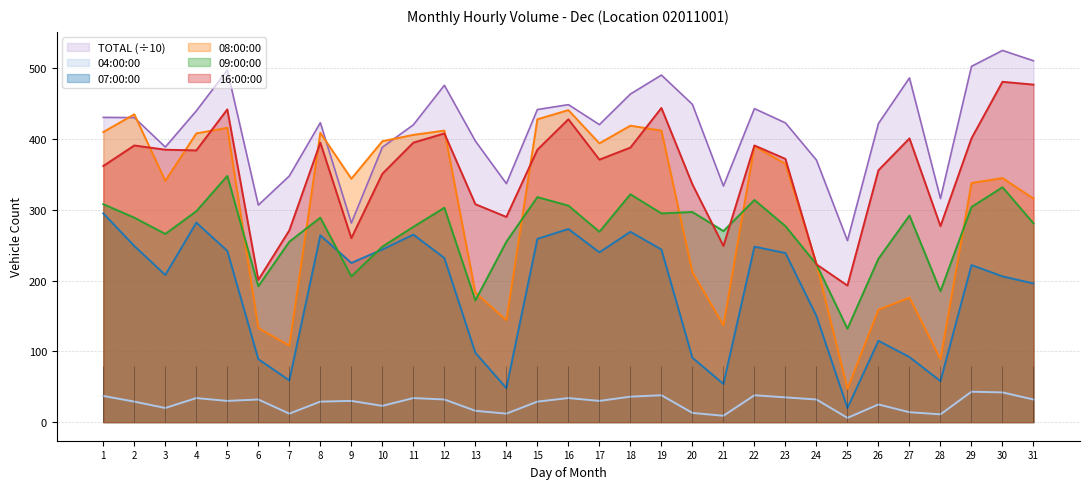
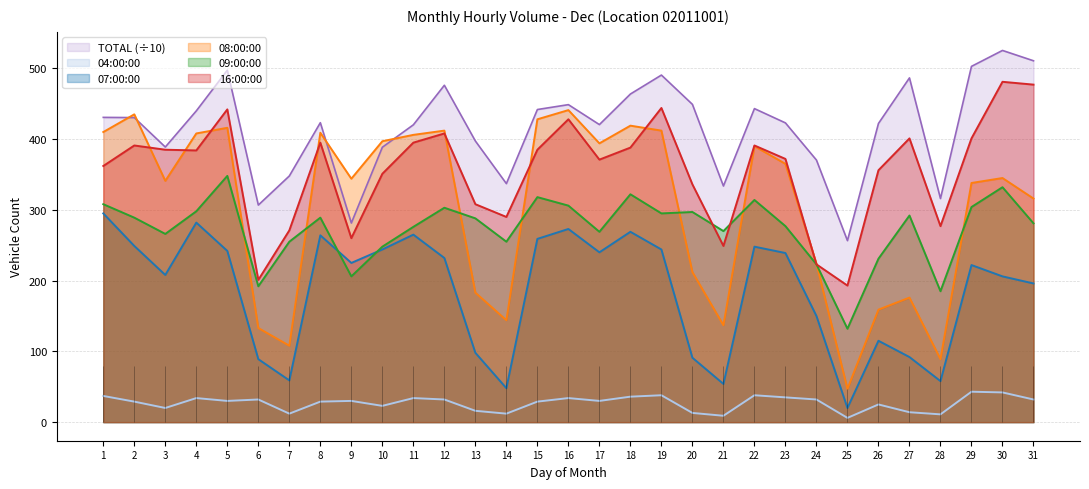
  {
    "07:00:00": {
      "1": 300,
      "2": 250,
      "3": 210,
      "4": 280,
      "5": 240,
      "6": 90,
      "7": 60,
      "8": 260,
      "9": 230,
      "10": 240,
      "11": 270,
      "12": 230,
      "13": 100,
      "14": 50,
      "15": 260,
      "16": 270,
      "17": 240,
      "18": 270,
      "19": 240,
      "20": 90,
      "21": 50,
      "22": 250,
      "23": 240,
      "24": 150,
      "25": 20,
      "26": 120,
      "27": 90,
      "28": 60,
      "29": 220,
      "30": 210,
      "31": 200
    },
    "09:00:00": {
      "1": 310,
      "2": 290,
      "3": 270,
      "4": 300,
      "5": 350,
      "6": 190,
      "7": 260,
      "8": 290,
      "9": 210,
      "10": 250,
      "11": 280,
      "12": 300,
-     "13": 170,
+     "13": 290,
      "14": 260,
      "15": 320,
      "16": 310,
      "17": 270,
      "18": 320,
      "19": 300,
      "20": 300,
      "21": 270,
      "22": 310,
      "23": 280,
      "25": 130,
      "26": 230,
      "27": 290,
      "28": 190,
      "29": 300,
      "30": 330,
      "31": 280
    }
  }
